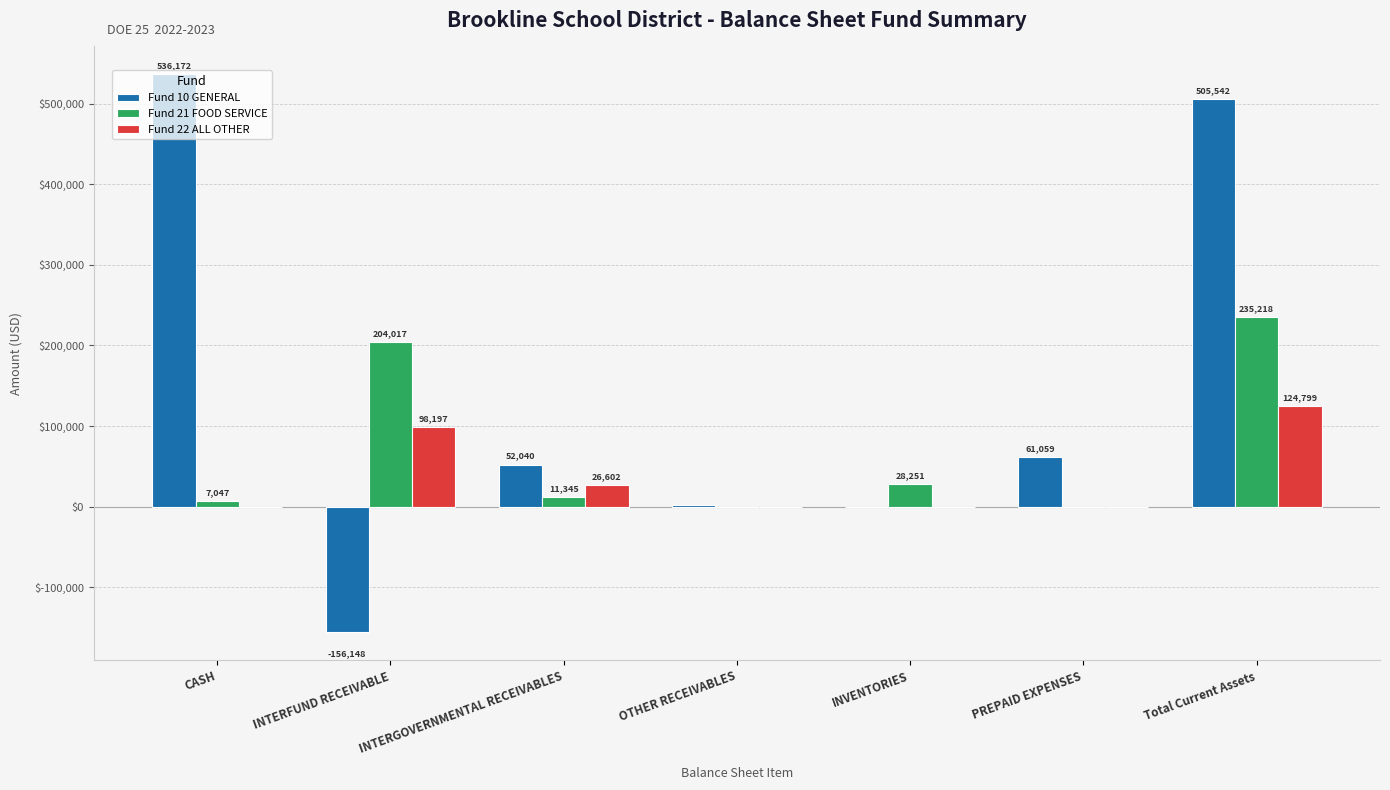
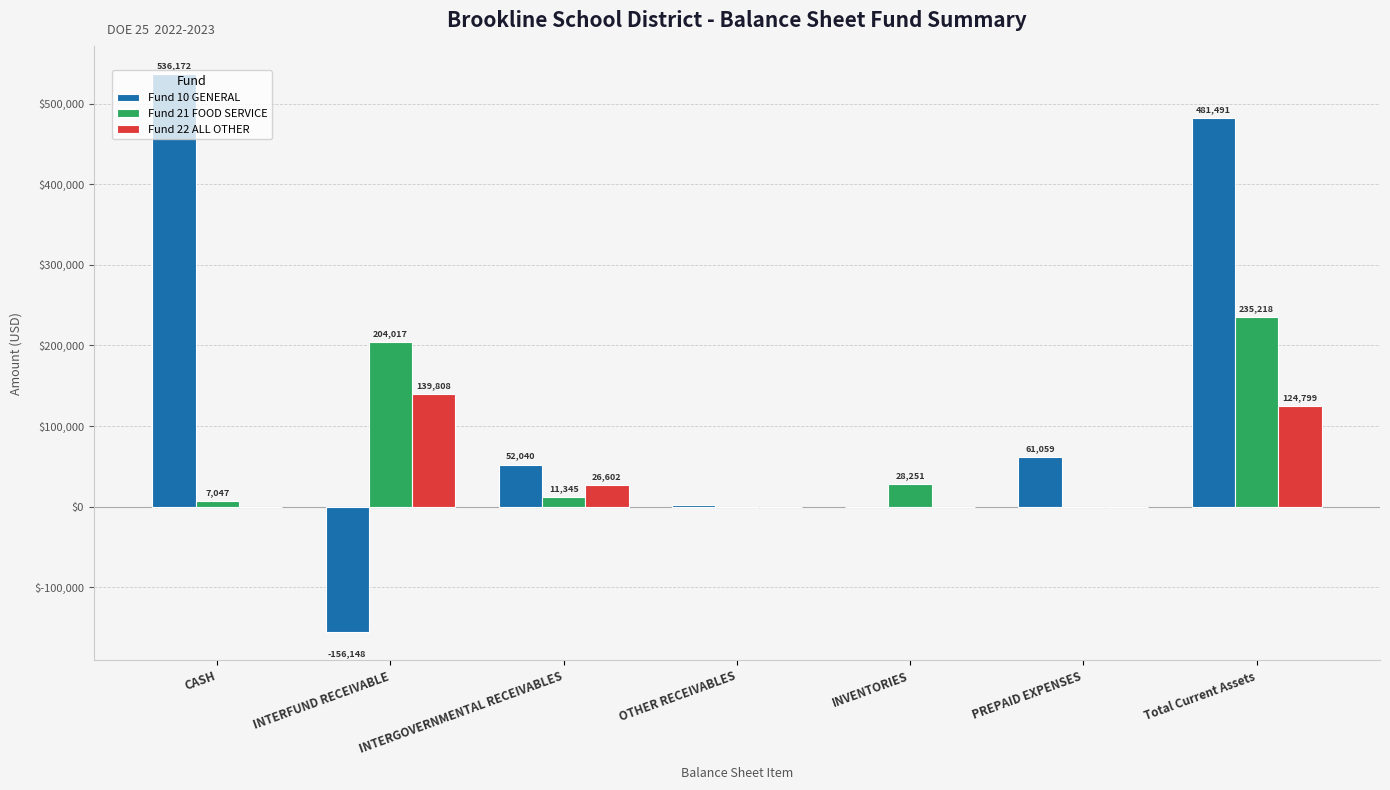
  {
    "Fund 10 GENERAL": {
      "INTERFUND RECEIVABLE": "-156,148",
      "INTERGOVERNMENTAL RECEIVABLES": "52,040",
      "PREPAID EXPENSES": "61,059",
-     "Total Current Assets": "505,542"
+     "Total Current Assets": "481,491"
    },
    "Fund 21 FOOD SERVICE": {
      "CASH": "7,047",
      "INTERFUND RECEIVABLE": "204,017",
      "INTERGOVERNMENTAL RECEIVABLES": "11,345",
      "INVENTORIES": "28,251",
      "Total Current Assets": "235,218"
    },
    "Fund 22 ALL OTHER": {
-     "INTERFUND RECEIVABLE": "98,197",
+     "INTERFUND RECEIVABLE": "139,808",
      "INTERGOVERNMENTAL RECEIVABLES": "26,602",
      "Total Current Assets": "124,799"
    }
  }
